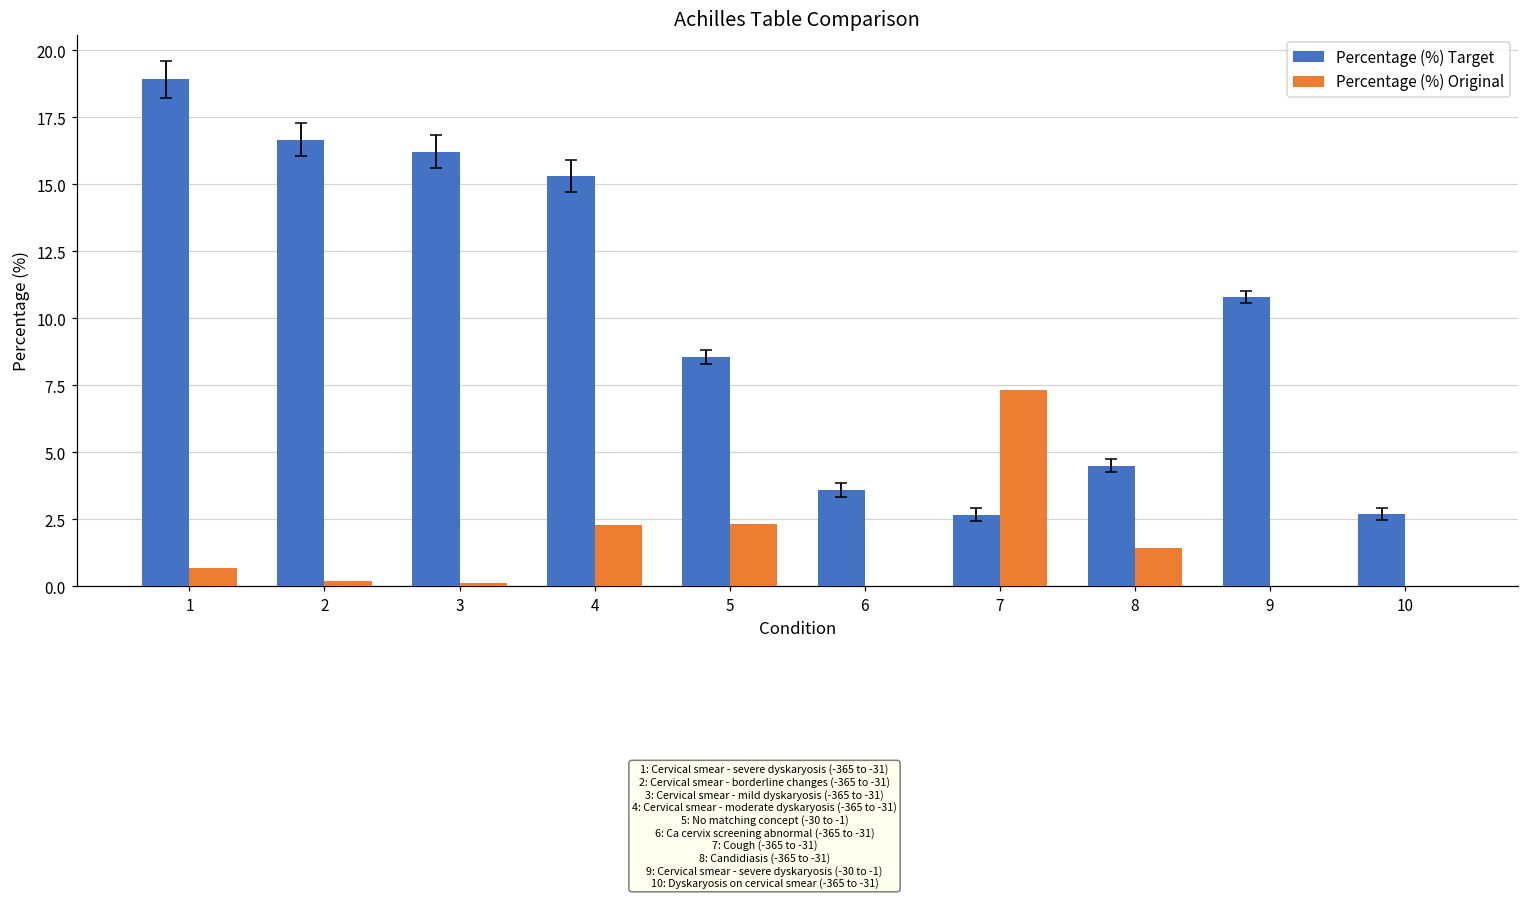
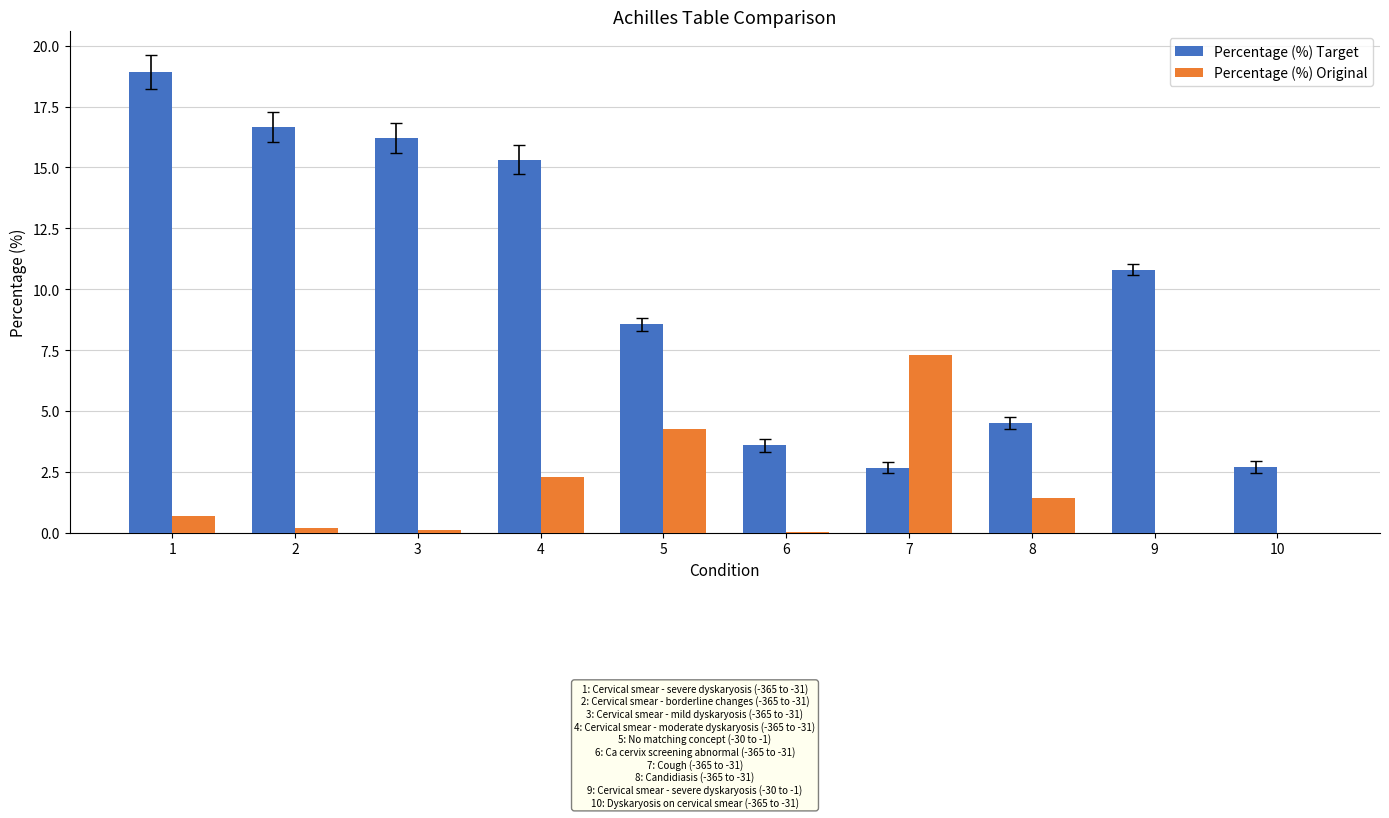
  {
    "Percentage (%) Target": {
      "1": 18.9,
      "2": 16.7,
      "3": 16.2,
      "4": 15.3,
      "5": 8.6,
      "6": 3.6,
      "7": 2.7,
      "8": 4.5,
      "9": 10.8,
      "10": 2.7
    },
    "Percentage (%) Original": {
      "1": 0.7,
      "2": 0.2,
      "3": 0.1,
      "4": 2.3,
-     "5": 2.3,
+     "5": 4.3,
      "7": 7.3,
      "8": 1.4
    }
  }
